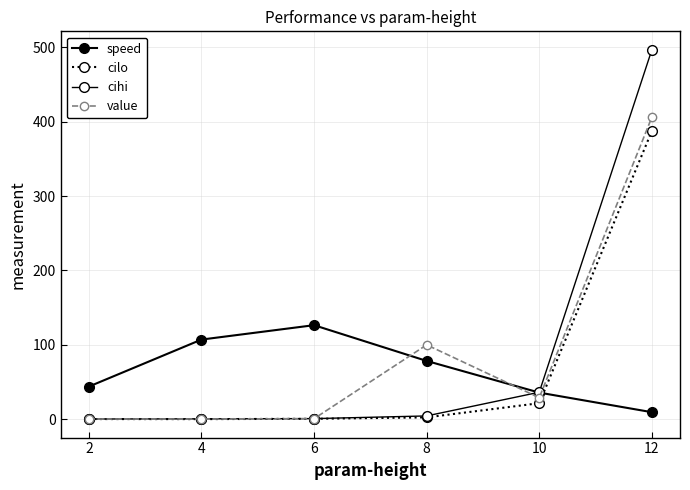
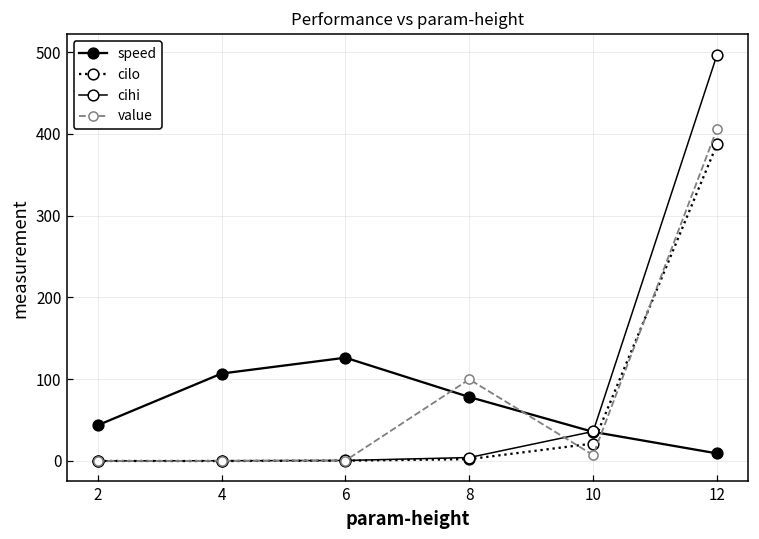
  {
    "value": {
      "8": 100,
-     "10": 30,
+     "10": 10,
      "12": 410
    }
  }
